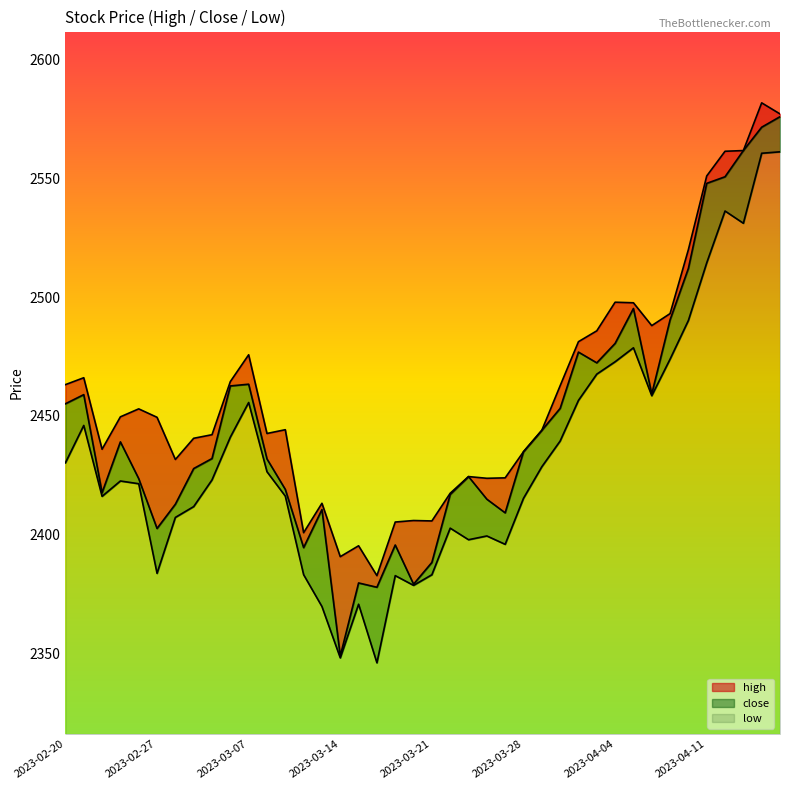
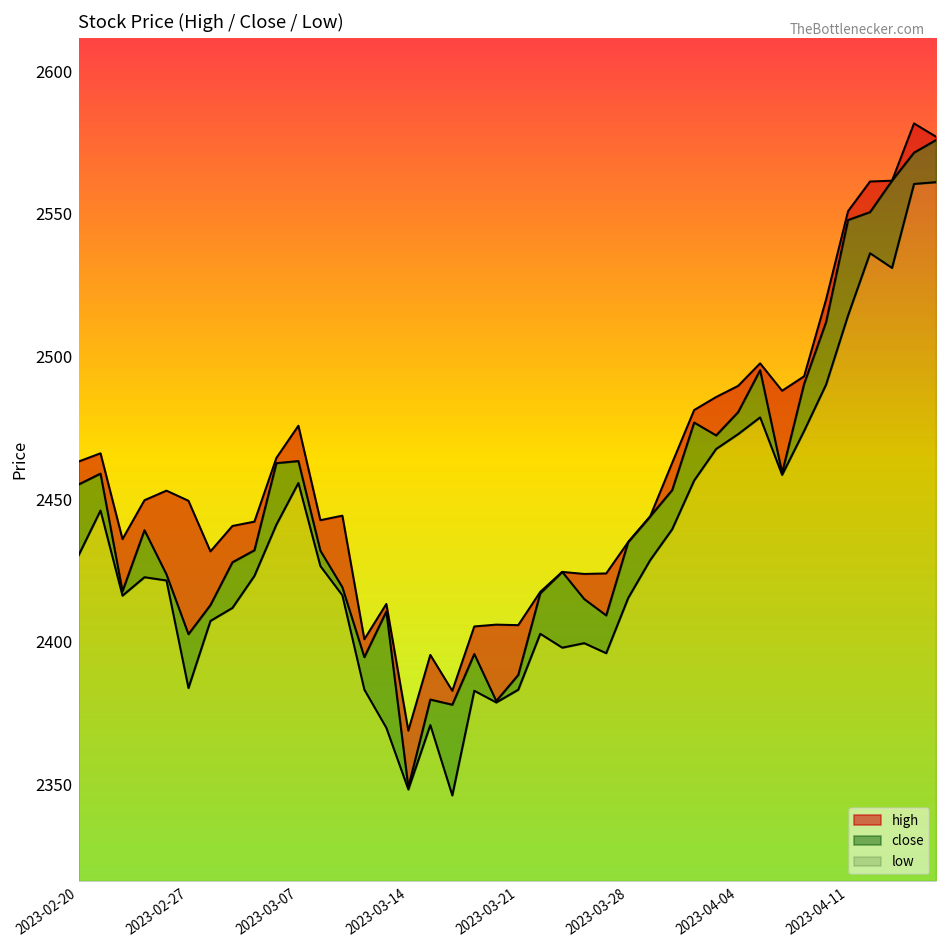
  {
    "high": {
      "2023-02-20": 2463,
      "2023-02-27": 2449,
      "2023-03-07": 2476,
-     "2023-03-14": 2391,
+     "2023-03-14": 2369,
      "2023-03-21": 2406,
-     "2023-04-04": 2498,
+     "2023-04-04": 2490,
      "2023-04-11": 2551
    }
  }
